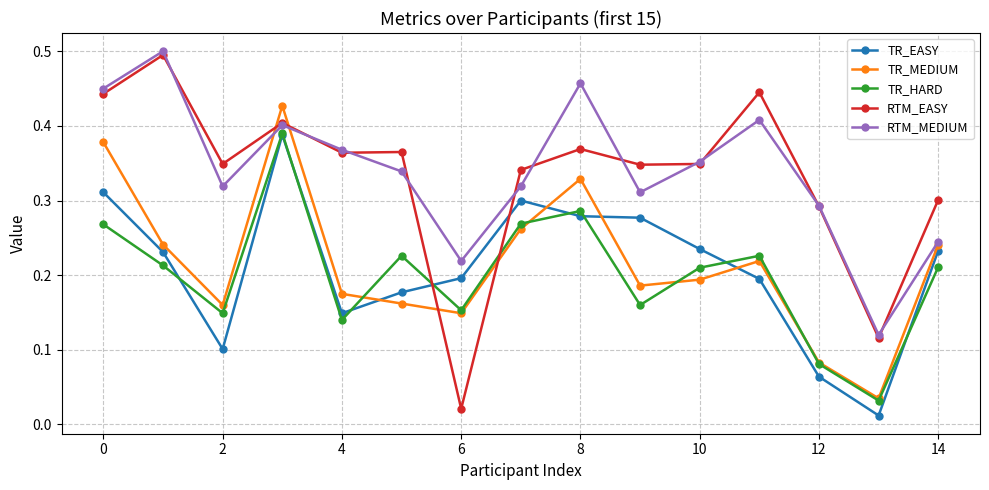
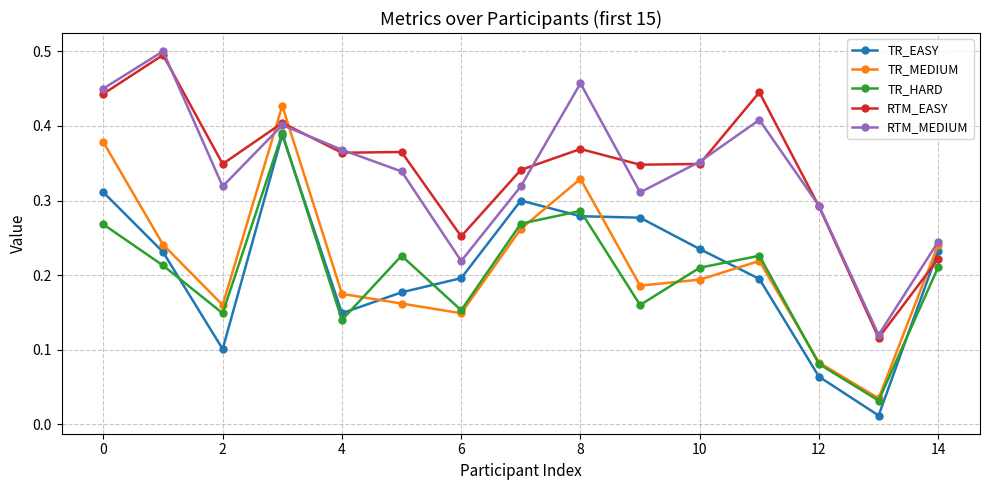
  {
    "TR_EASY": {
      "0": 0.31,
      "2": 0.10,
      "4": 0.15,
      "6": 0.20,
      "8": 0.28,
      "10": 0.24,
      "12": 0.06,
      "14": 0.23
    },
    "TR_MEDIUM": {
      "0": 0.38,
      "2": 0.16,
      "4": 0.18,
      "6": 0.15,
      "8": 0.33,
      "10": 0.19,
      "14": 0.24
    },
    "TR_HARD": {
      "0": 0.27,
      "2": 0.15,
      "4": 0.14,
      "6": 0.15,
      "8": 0.29,
      "10": 0.21,
      "14": 0.21
    },
    "RTM_EASY": {
      "0": 0.44,
      "2": 0.35,
      "4": 0.36,
-     "6": 0.02,
+     "6": 0.25,
      "8": 0.37,
-     "14": 0.30
+     "14": 0.22
    },
    "RTM_MEDIUM": {
      "0": 0.45,
      "2": 0.32,
      "4": 0.37,
      "6": 0.22,
      "8": 0.46,
      "14": 0.25
    }
  }
